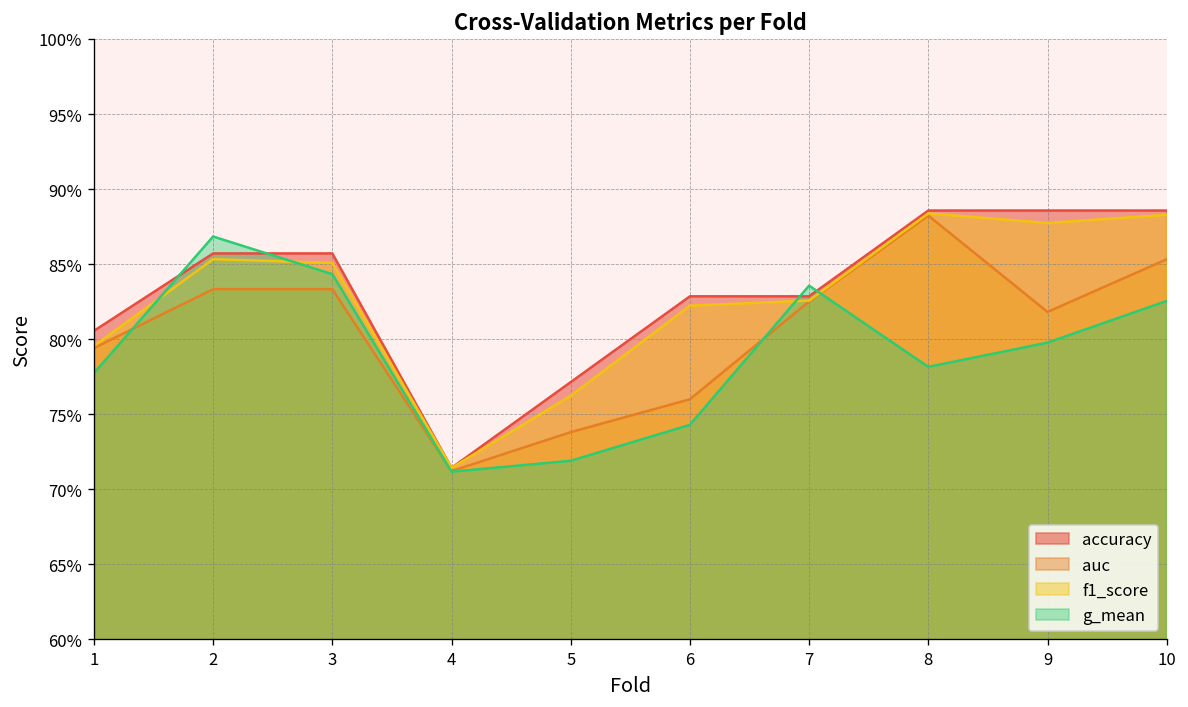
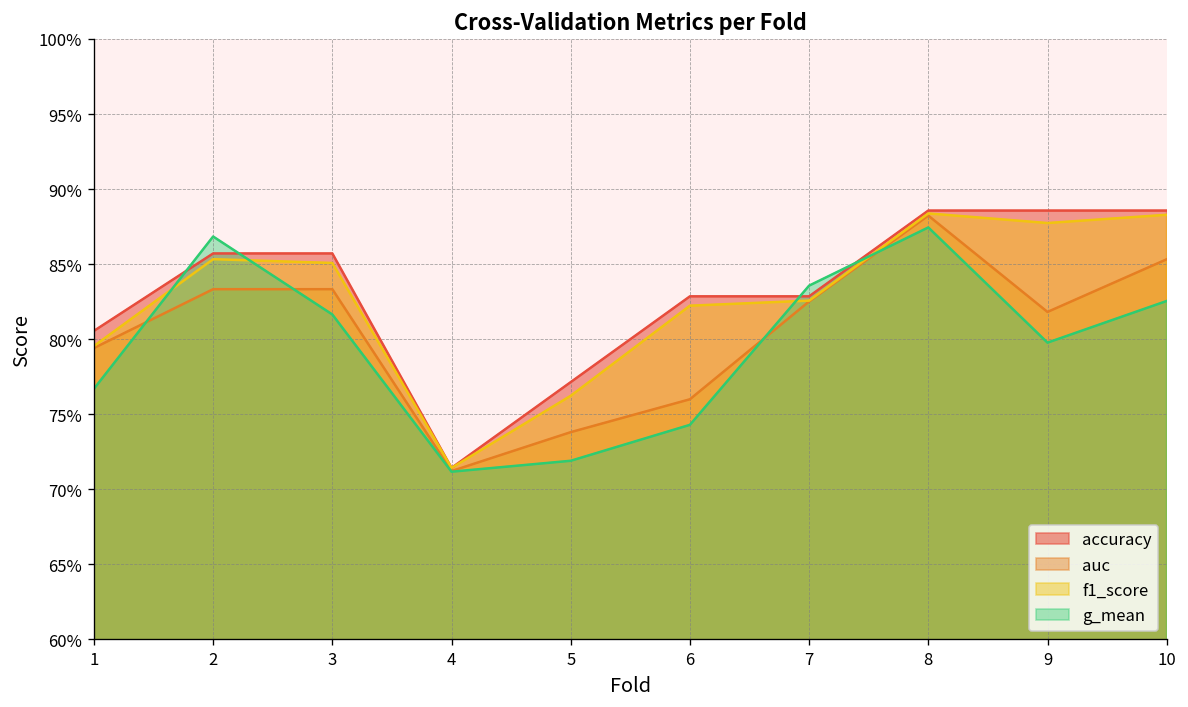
  {
    "g_mean": {
-     "1": "77.7%",
+     "1": "76.7%",
      "2": "86.8%",
-     "3": "84.3%",
+     "3": "81.6%",
      "5": "71.9%",
      "6": "74.3%",
      "7": "83.6%",
-     "8": "78.2%",
+     "8": "87.4%",
      "9": "79.8%",
      "10": "82.5%"
    }
  }
